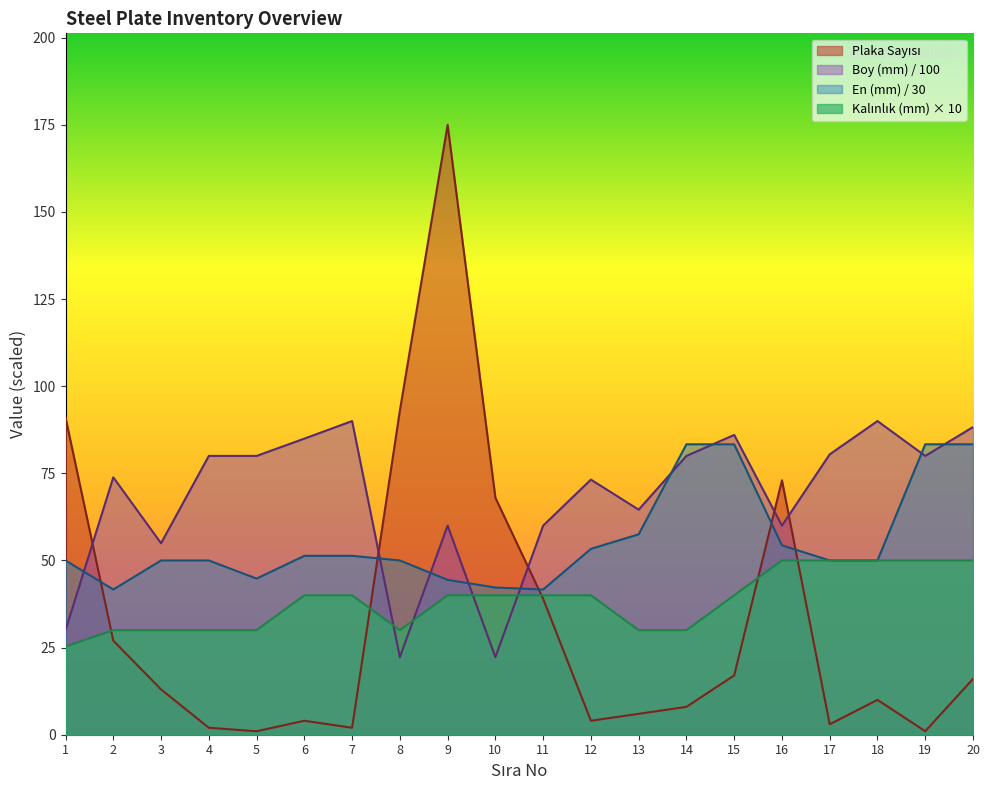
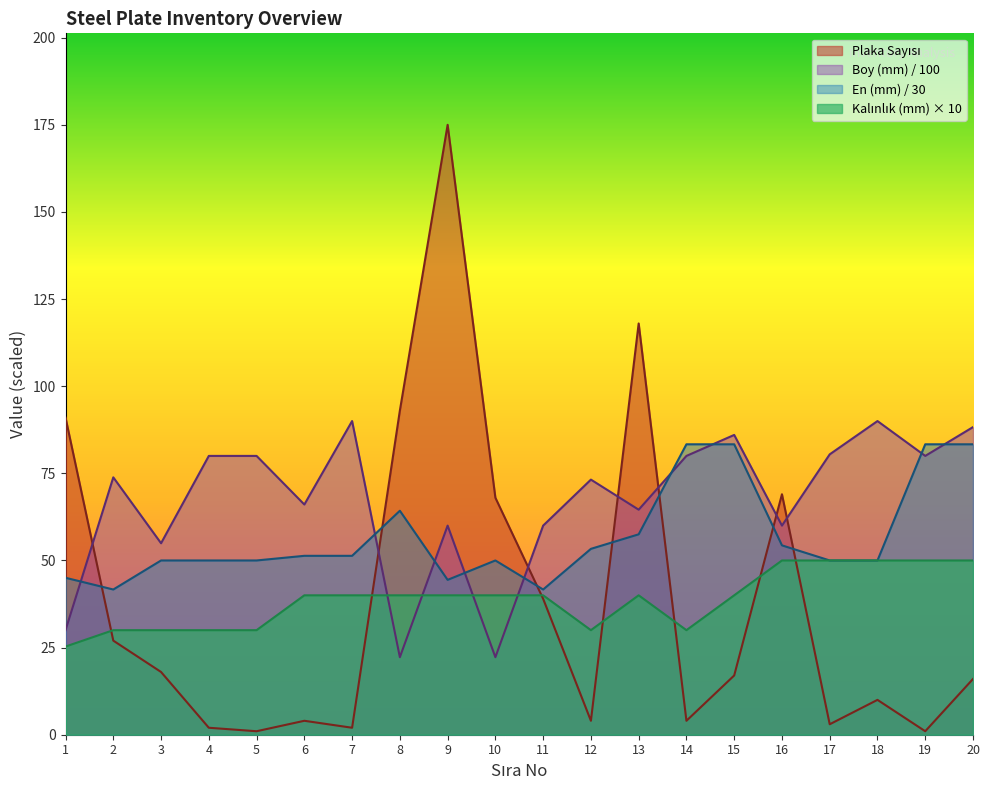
  {
    "Plaka Sayısı": {
      "1": 91,
      "2": 27,
-     "3": 13,
+     "3": 18,
      "4": 2,
      "5": 1,
      "6": 4,
      "7": 2,
      "8": 93,
      "9": 175,
      "10": 68,
      "11": 39,
      "12": 4,
-     "13": 6,
-     "14": 8,
+     "13": 118,
+     "14": 4,
      "15": 17,
-     "16": 73,
+     "16": 69,
      "17": 3,
      "18": 10,
      "19": 1,
      "20": 16
    },
    "Boy (mm) / 100": {
      "1": 30,
      "2": 74,
      "3": 55,
      "4": 80,
      "5": 80,
-     "6": 85,
+     "6": 66,
      "7": 90,
      "8": 22,
      "9": 60,
      "10": 22,
      "11": 60,
      "12": 73,
      "13": 65,
      "14": 80,
      "15": 86,
      "16": 60,
      "17": 80,
      "18": 90,
      "19": 80,
      "20": 88
    },
    "En (mm) / 30": {
-     "1": 50,
+     "1": 45,
      "2": 42,
      "3": 50,
      "4": 50,
-     "5": 45,
+     "5": 50,
      "6": 51,
      "7": 51,
-     "8": 50,
+     "8": 64,
      "9": 44,
-     "10": 42,
+     "10": 50,
      "11": 42,
      "12": 53,
      "13": 58,
      "14": 83,
      "15": 83,
      "16": 54,
      "19": 83,
      "20": 83
    },
    "Kalınlık (mm) × 10": {
      "1": 25,
      "2": 30,
      "3": 30,
      "4": 30,
      "5": 30,
      "6": 40,
      "7": 40,
-     "8": 30,
+     "8": 40,
      "9": 40,
      "10": 40,
      "11": 40,
-     "12": 40,
-     "13": 30,
+     "12": 30,
+     "13": 40,
      "14": 30,
      "15": 40,
      "16": 50,
      "19": 50,
      "20": 50
    }
  }
